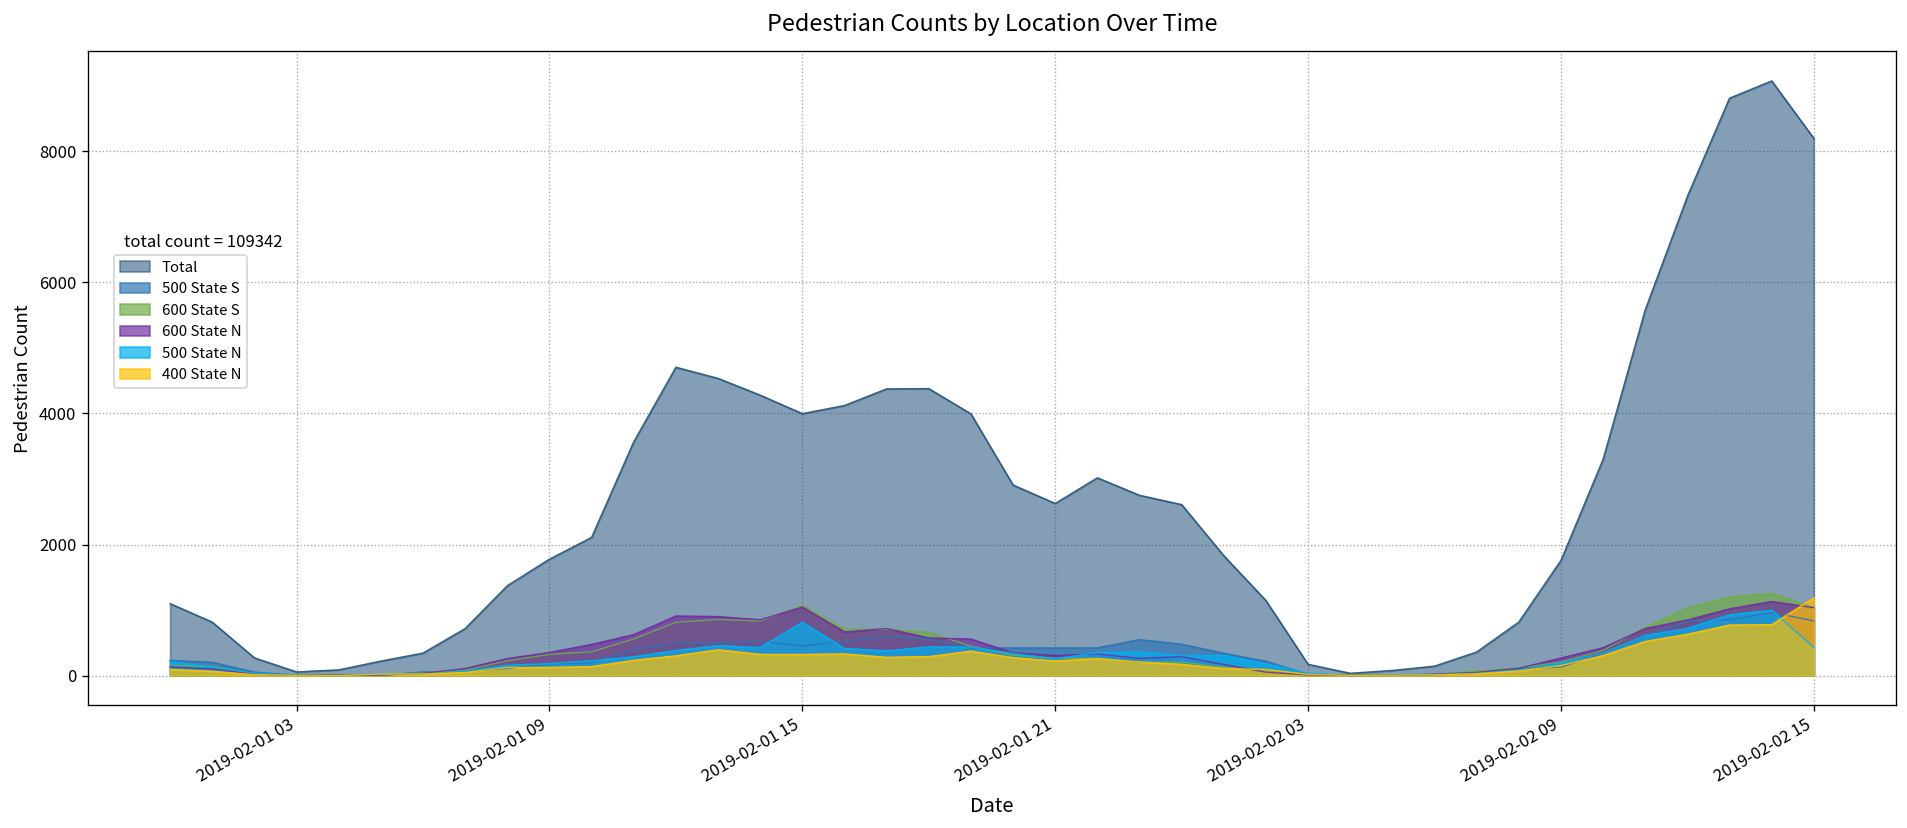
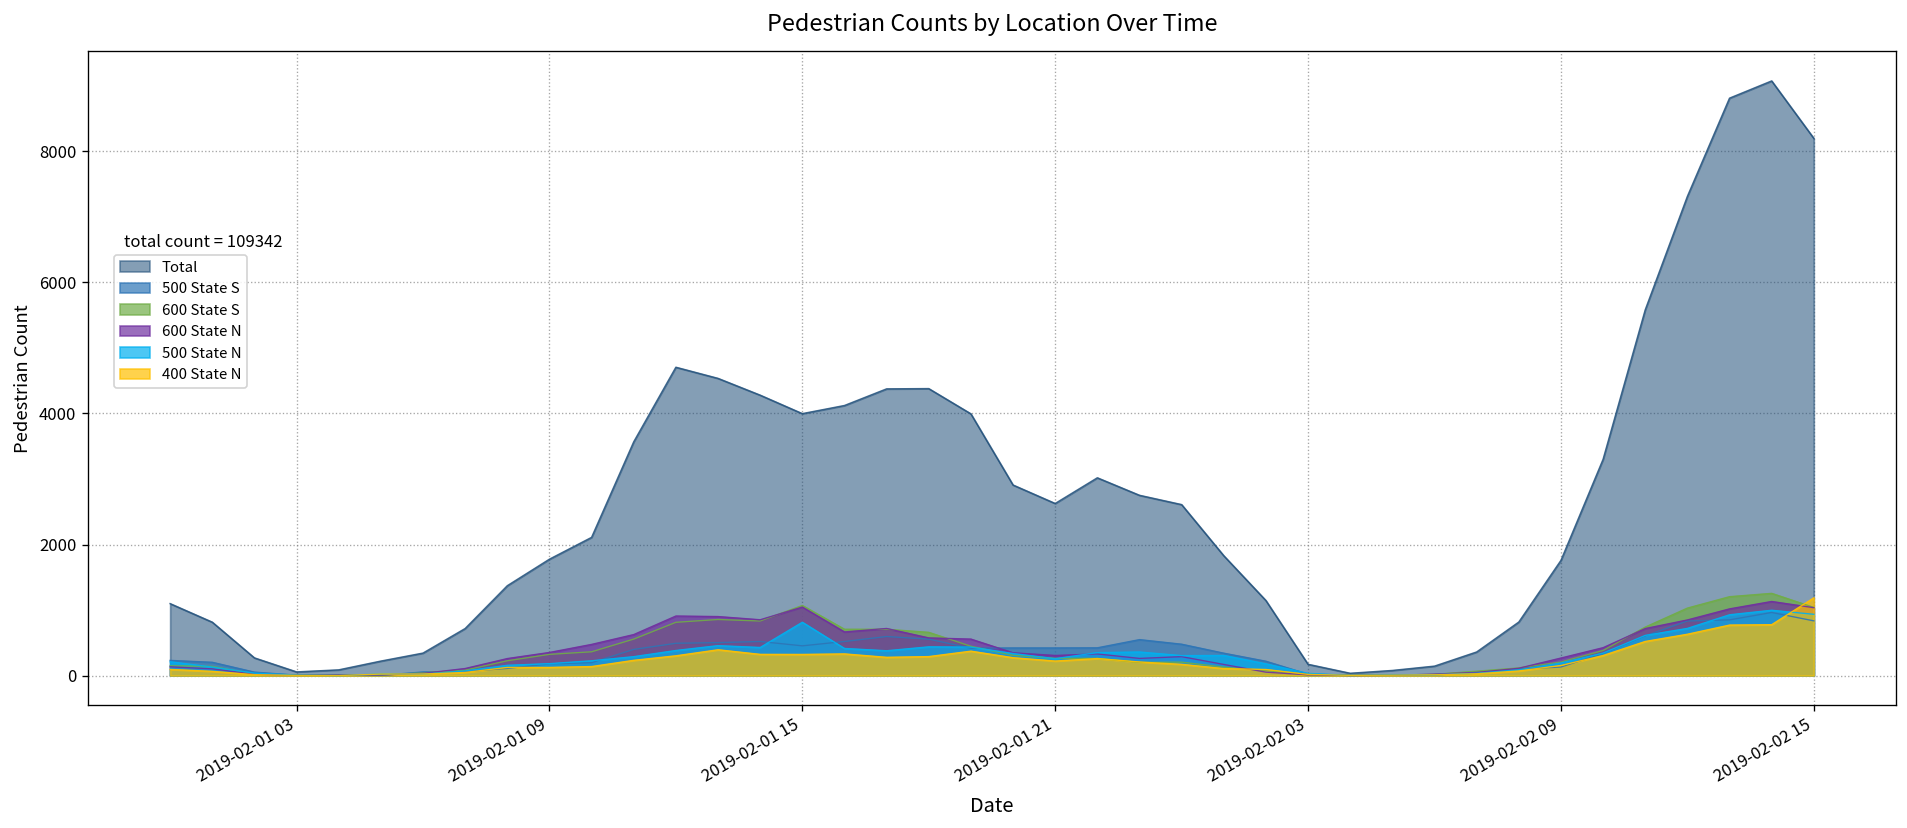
  {
    "600 State N": {
      "2019-02-02 09": 300
    },
    "500 State N": {
      "2019-02-01 15": 800,
-     "2019-02-02 15": 400
+     "2019-02-02 15": 900
    },
    "400 State N": {
      "2019-02-01 09": 100,
      "2019-02-01 15": 300,
      "2019-02-02 15": 1200
    }
  }
